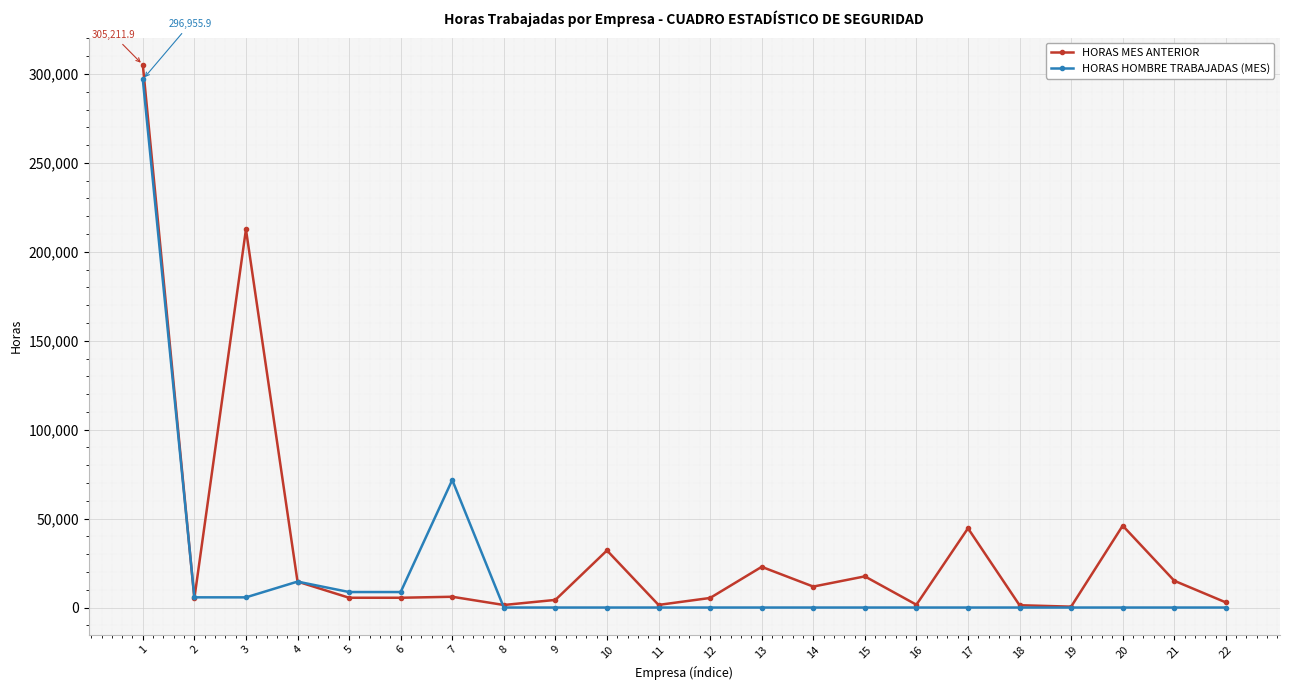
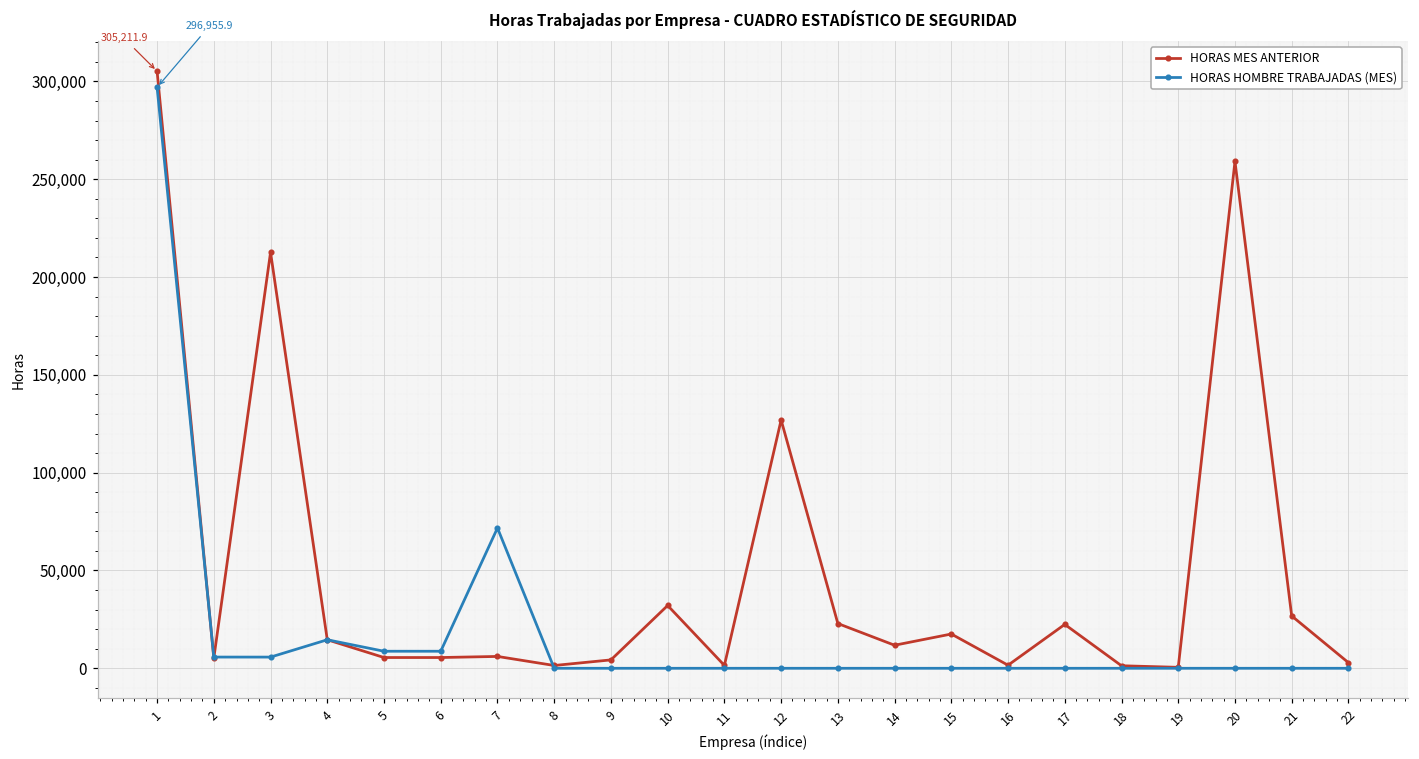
  {
    "HORAS MES ANTERIOR": {
      "3": "213,000",
      "5": "5,000",
      "6": "5,000",
      "7": "6,000",
      "9": "4,000",
      "10": "32,000",
      "11": "1,000",
-     "12": "5,000",
+     "12": "127,000",
      "13": "23,000",
      "14": "12,000",
      "15": "18,000",
      "16": "2,000",
-     "17": "45,000",
-     "20": "46,000",
-     "21": "15,000",
+     "17": "22,000",
+     "20": "259,000",
+     "21": "27,000",
      "22": "3,000"
    },
    "HORAS HOMBRE TRABAJADAS (MES)": {
      "1": "296,955.9"
    }
  }
